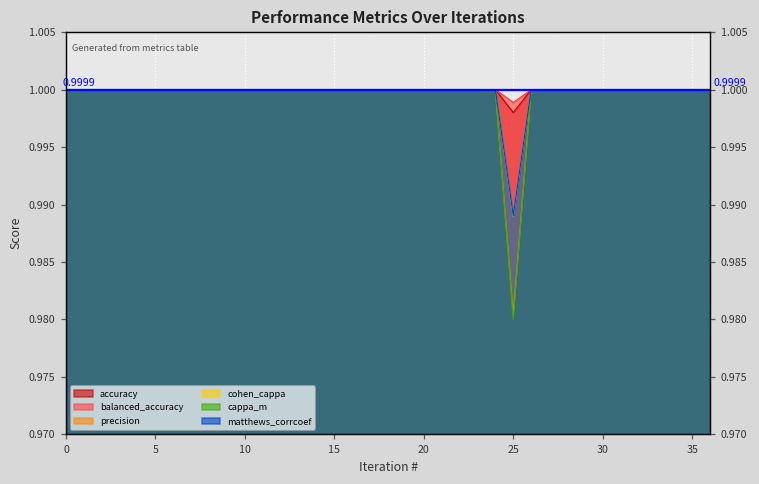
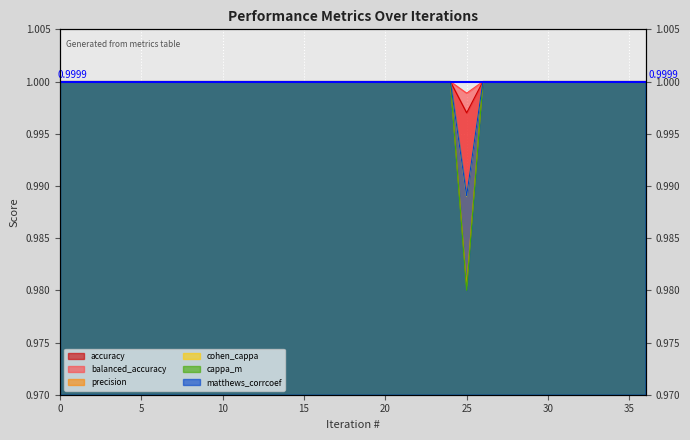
  {
    "accuracy": {
-     "25": 0.998
+     "25": 0.997
    },
    "balanced_accuracy": {
      "25": 0.999
    },
    "precision": {
      "25": 0.9804
    },
    "matthews_corrcoef": {
      "25": 0.989
    },
    "cappa_m": {
      "25": 0.980
    }
  }
